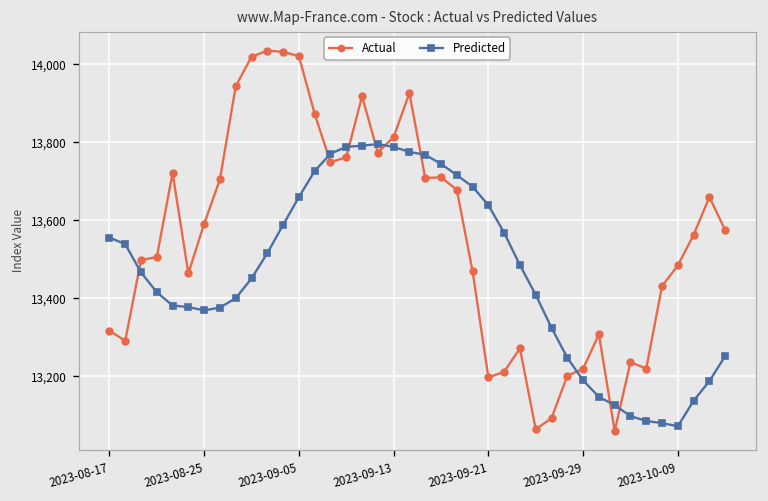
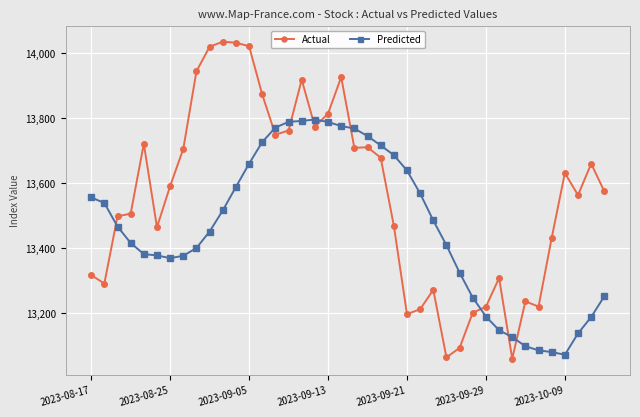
  {
    "Actual": {
      "2023-08-17": "13,320",
      "2023-08-25": "13,590",
      "2023-09-05": "14,020",
      "2023-09-13": "13,810",
      "2023-09-21": "13,200",
      "2023-09-29": "13,220",
-     "2023-10-09": "13,480"
+     "2023-10-09": "13,630"
    },
    "Predicted": {
      "2023-08-17": "13,560",
      "2023-08-25": "13,370",
      "2023-09-05": "13,660",
      "2023-09-13": "13,790",
      "2023-09-21": "13,640",
      "2023-09-29": "13,190",
      "2023-10-09": "13,070"
    }
  }
